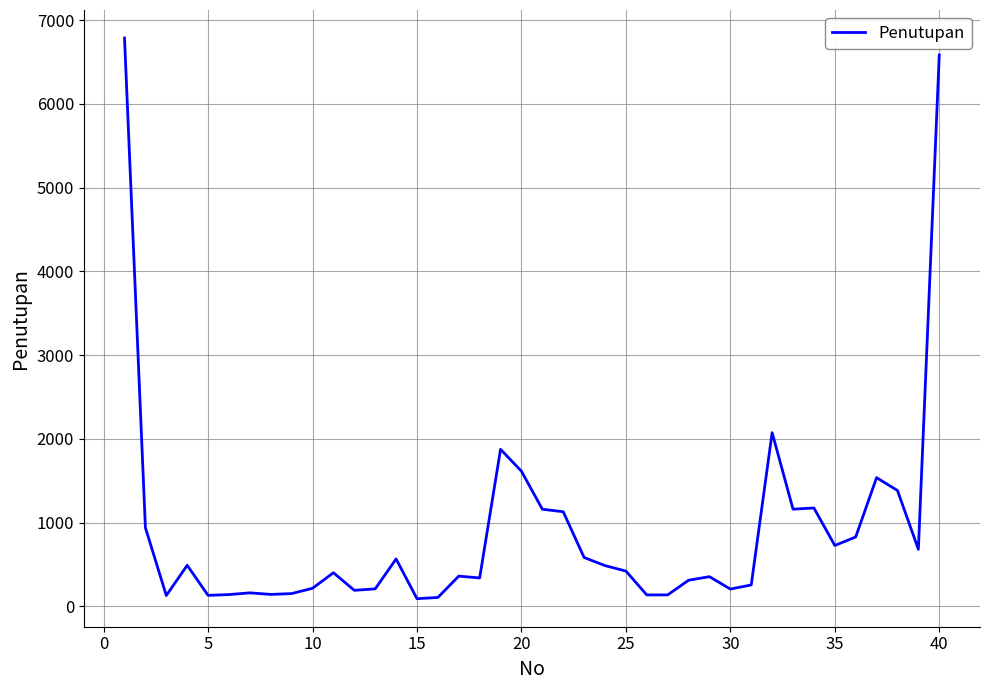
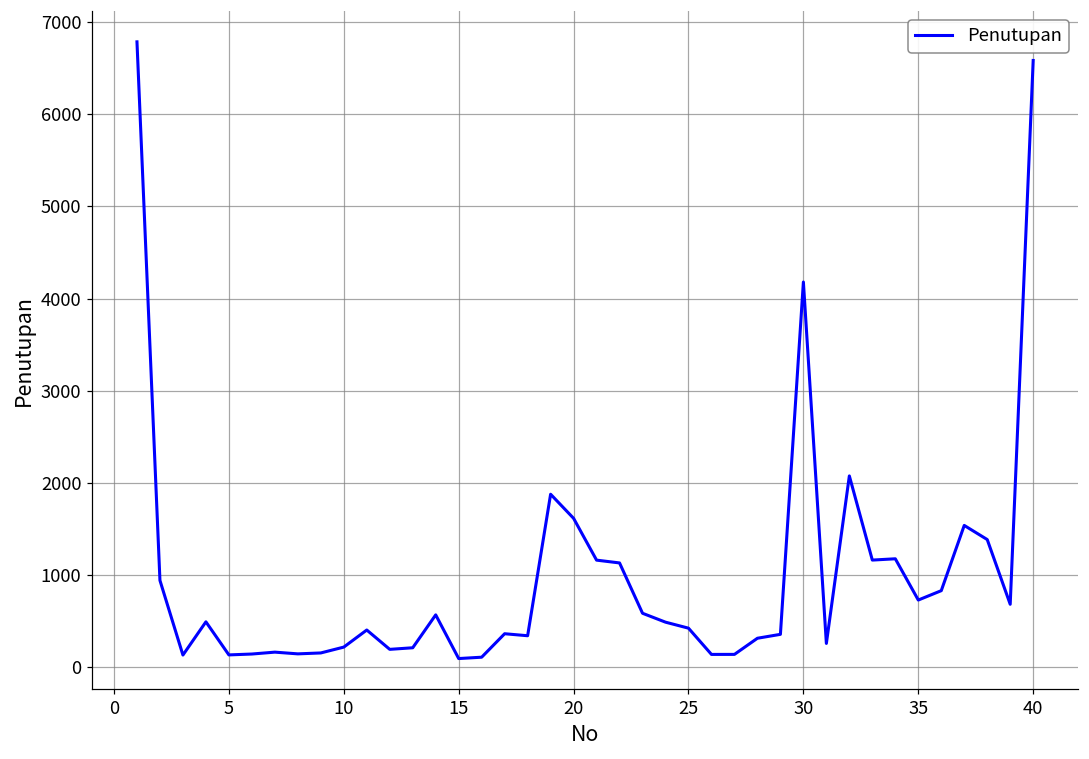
  {
    "5": 100,
    "10": 200,
    "15": 100,
    "20": 1600,
    "25": 400,
-   "30": 200,
+   "30": 4200,
    "35": 700,
    "40": 6600
  }
